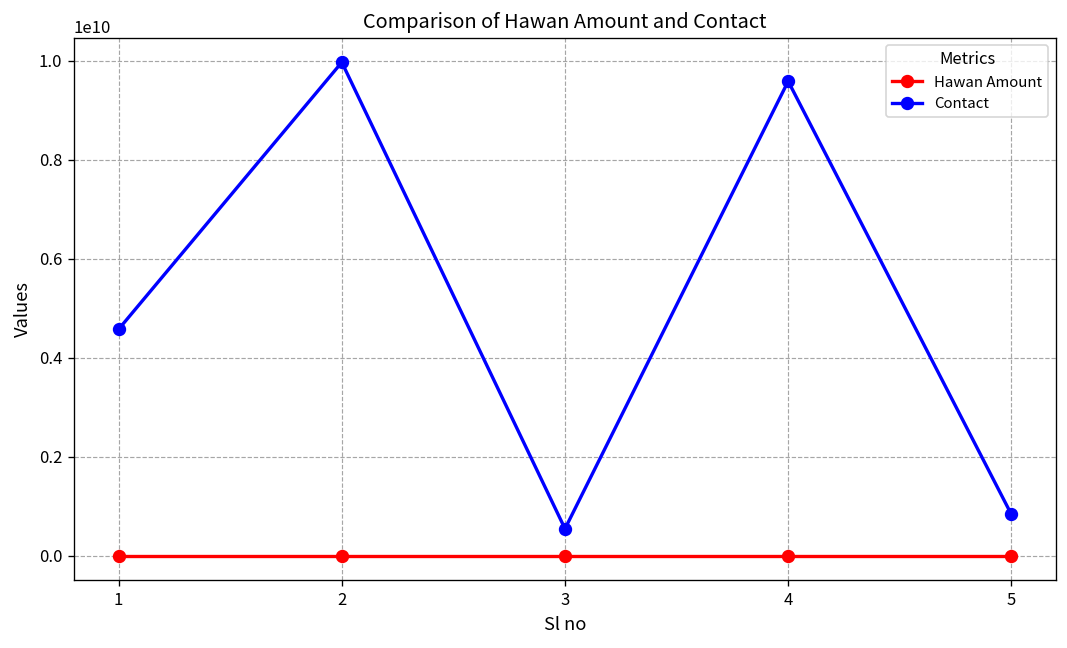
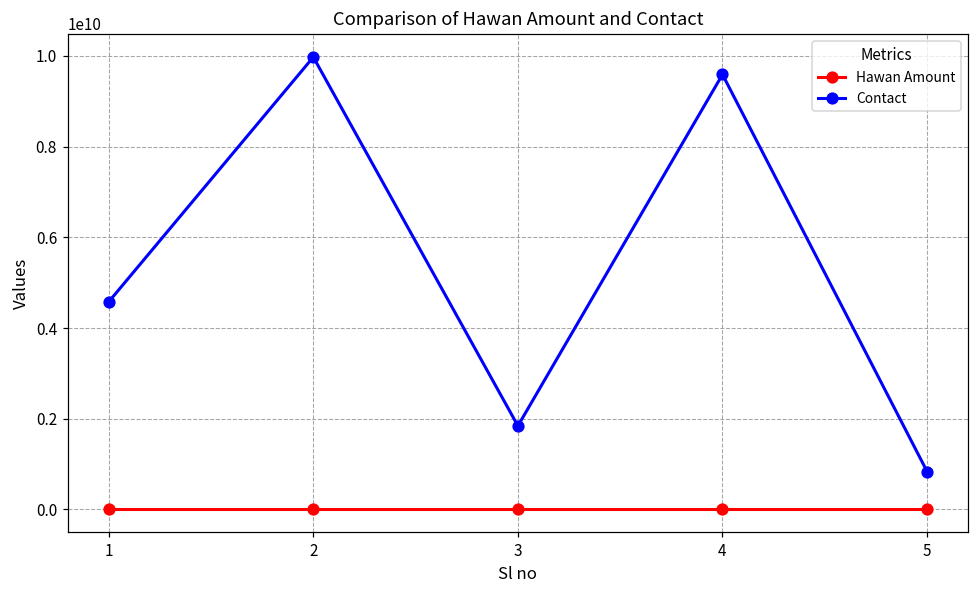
  {
    "Hawan Amount": {
      "1": 0,
      "2": 0,
      "3": 0,
      "4": 0,
      "5": 0
    },
    "Contact": {
      "1": 4600000000,
      "2": 10000000000,
-     "3": 500000000,
+     "3": 1800000000,
      "4": 9600000000,
      "5": 800000000
    }
  }
